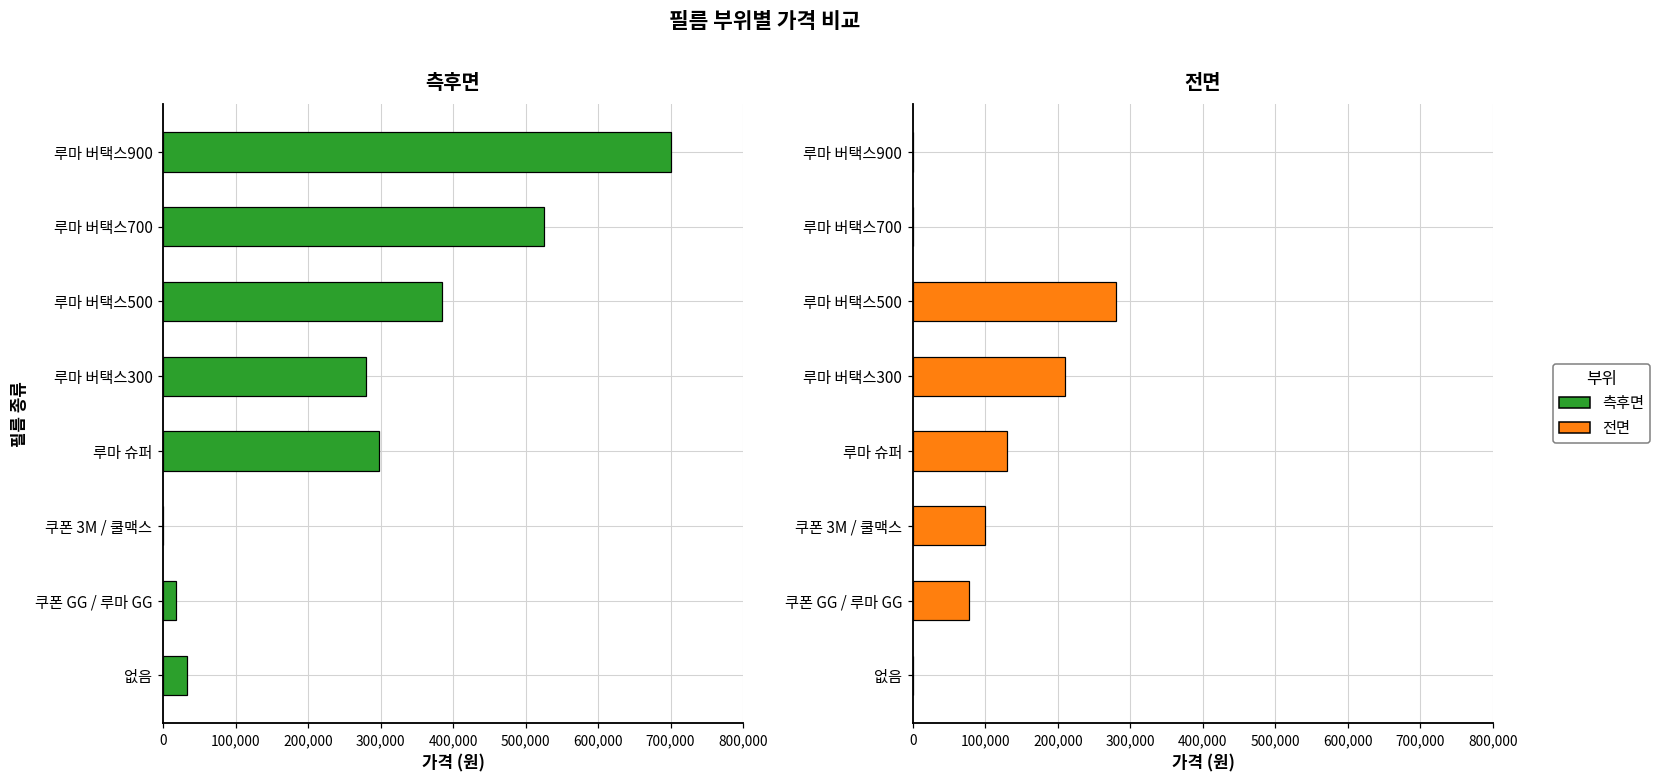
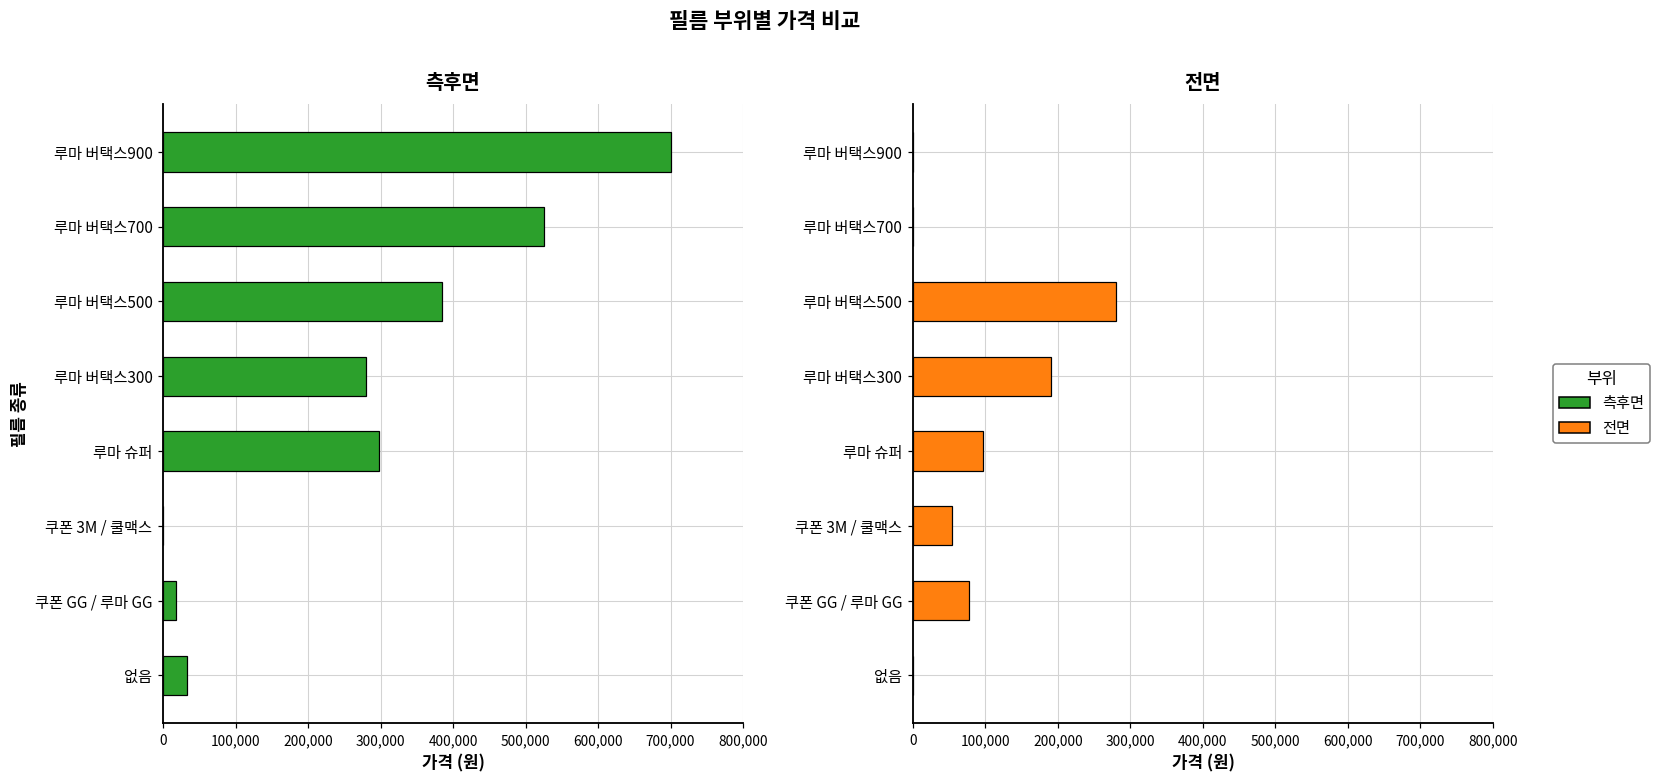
  {
    "측후면": {
      "루마 버택스900": "700,000",
      "루마 버택스700": "530,000",
      "루마 버택스500": "390,000",
      "루마 버택스300": "280,000",
      "루마 슈퍼": "300,000",
      "쿠폰 3M / 쿨맥스": "0",
      "쿠폰 GG / 루마 GG": "20,000",
      "없음": "30,000"
    },
    "전면": {
      "루마 버택스900": "0",
      "루마 버택스700": "0",
      "루마 버택스500": "280,000",
-     "루마 버택스300": "210,000",
-     "루마 슈퍼": "130,000",
-     "쿠폰 3M / 쿨맥스": "100,000",
+     "루마 버택스300": "190,000",
+     "루마 슈퍼": "100,000",
+     "쿠폰 3M / 쿨맥스": "50,000",
      "쿠폰 GG / 루마 GG": "80,000",
      "없음": "0"
    }
  }
